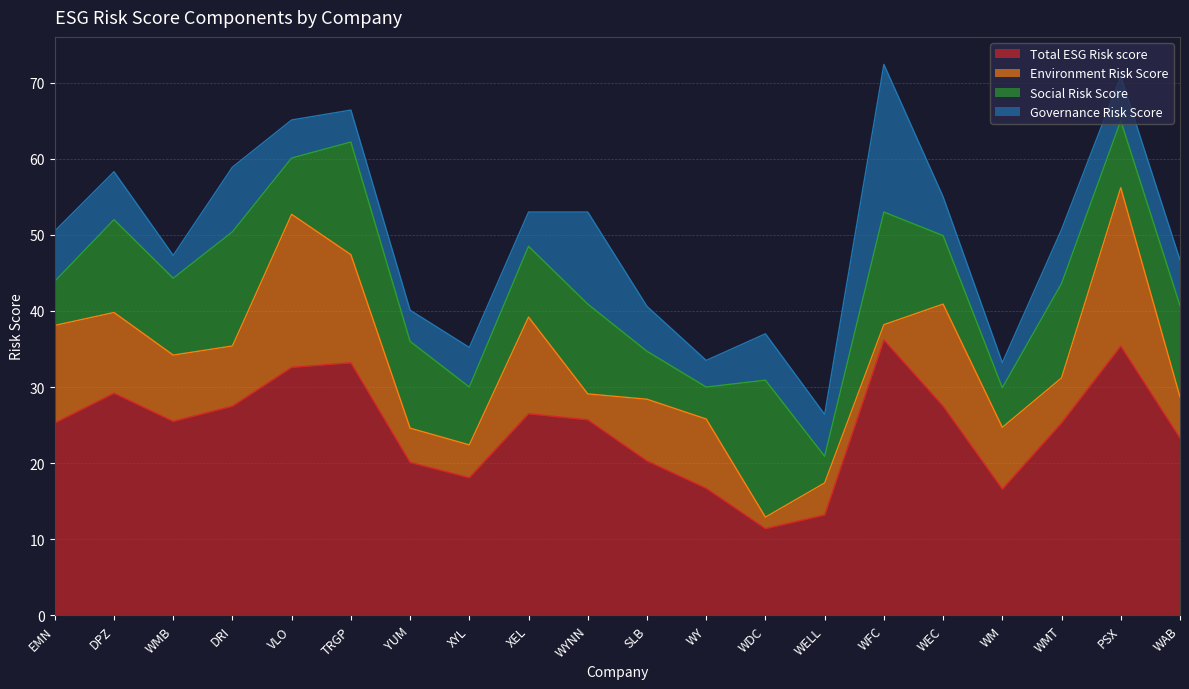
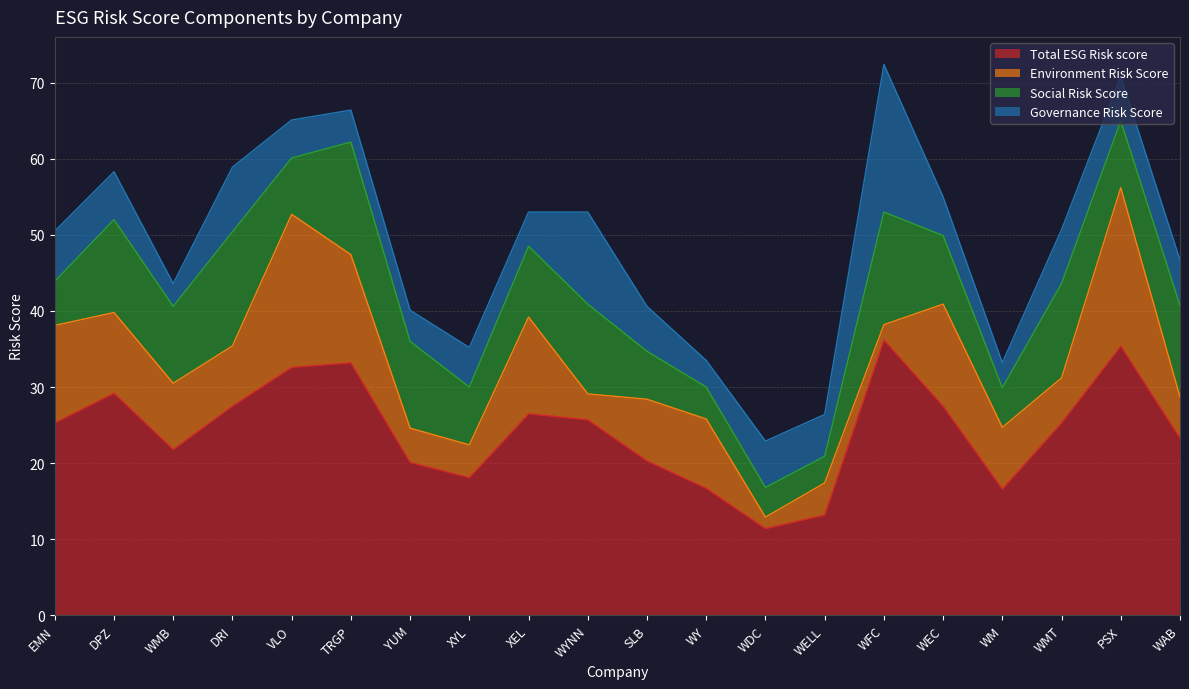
  {
    "Total ESG Risk score": {
      "EMN": 25,
      "DPZ": 29,
-     "WMB": 26,
+     "WMB": 22,
      "DRI": 28,
      "VLO": 33,
      "TRGP": 33,
      "YUM": 20,
      "XYL": 18,
      "XEL": 27,
      "WYNN": 26,
      "SLB": 20,
      "WY": 17,
      "WDC": 11,
      "WELL": 13,
      "WFC": 36,
      "WEC": 28,
      "WM": 17,
      "WMT": 25,
      "PSX": 35,
      "WAB": 23
    },
    "Environment Risk Score": {
      "EMN": 13,
      "DPZ": 11,
      "WMB": 9,
      "DRI": 8,
      "VLO": 20,
      "TRGP": 14,
      "YUM": 5,
      "XYL": 4,
      "XEL": 13,
      "WYNN": 3,
      "SLB": 8,
      "WY": 9,
      "WDC": 2,
      "WELL": 4,
      "WFC": 2,
      "WEC": 13,
      "WM": 8,
      "WMT": 6,
      "PSX": 21,
      "WAB": 5
    },
    "Social Risk Score": {
      "EMN": 6,
      "DPZ": 12,
      "WMB": 10,
      "DRI": 15,
      "VLO": 7,
      "TRGP": 15,
      "YUM": 11,
      "XYL": 8,
      "XEL": 9,
      "WYNN": 12,
      "SLB": 6,
      "WY": 4,
-     "WDC": 18,
+     "WDC": 4,
      "WELL": 4,
      "WFC": 15,
      "WEC": 9,
      "WM": 5,
      "WMT": 12,
      "WAB": 12
    },
    "Governance Risk Score": {
      "EMN": 7,
      "DPZ": 6,
      "WMB": 3,
      "DRI": 9,
      "VLO": 5,
      "TRGP": 4,
      "YUM": 4,
      "XYL": 5,
      "XEL": 5,
      "WYNN": 12,
      "SLB": 6,
      "WY": 4,
      "WDC": 6,
      "WELL": 6,
      "WFC": 19,
      "WEC": 5,
      "WM": 3,
      "WMT": 7,
      "WAB": 6
    }
  }
